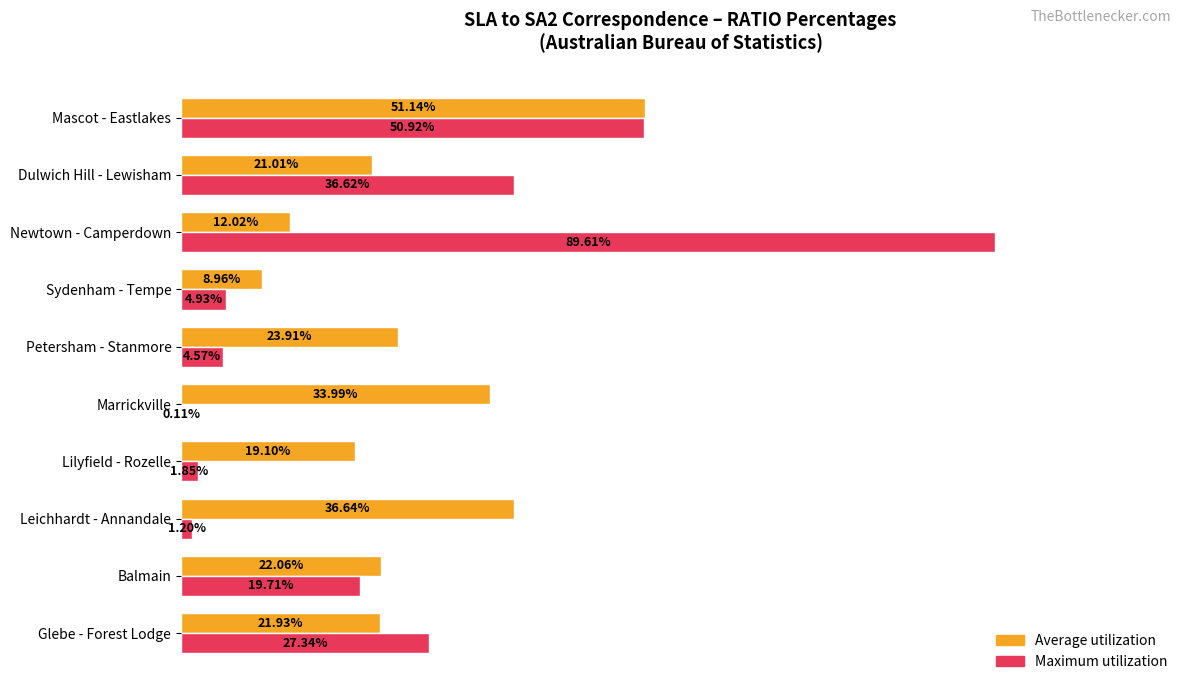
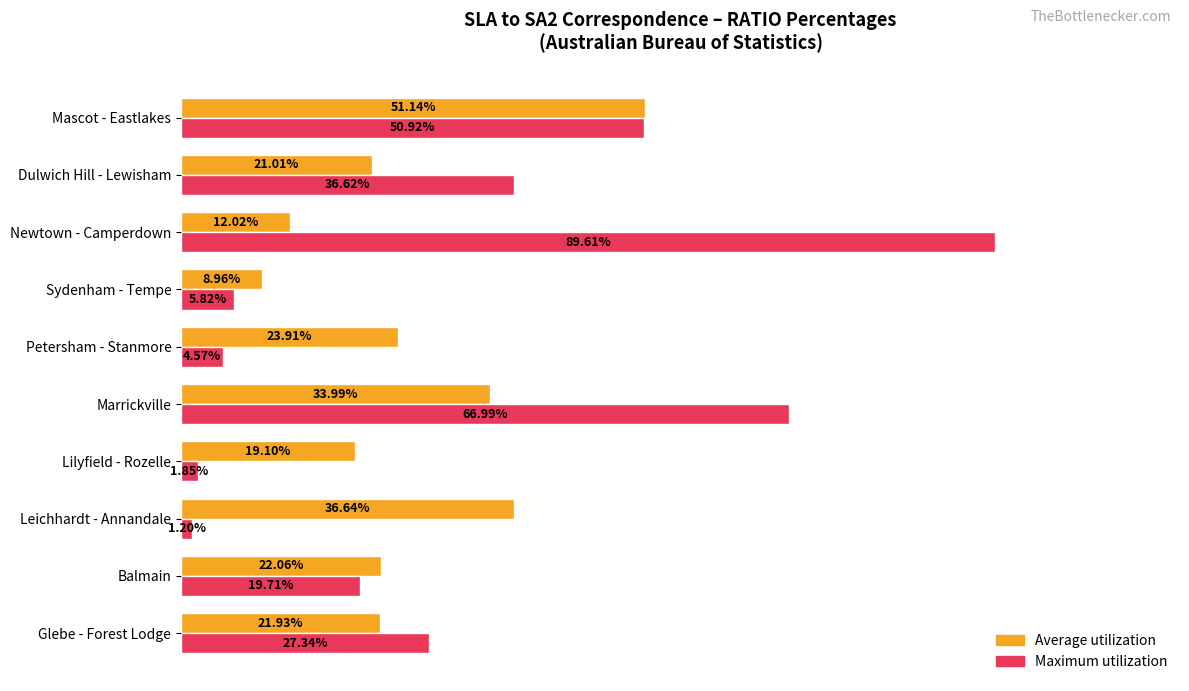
  {
    "Average utilization": {
      "Mascot - Eastlakes": "51.14%",
      "Dulwich Hill - Lewisham": "21.01%",
      "Newtown - Camperdown": "12.02%",
      "Sydenham - Tempe": "8.96%",
      "Petersham - Stanmore": "23.91%",
      "Marrickville": "33.99%",
      "Lilyfield - Rozelle": "19.10%",
      "Leichhardt - Annandale": "36.64%",
      "Balmain": "22.06%",
      "Glebe - Forest Lodge": "21.93%"
    },
    "Maximum utilization": {
      "Mascot - Eastlakes": "50.92%",
      "Dulwich Hill - Lewisham": "36.62%",
      "Newtown - Camperdown": "89.61%",
-     "Sydenham - Tempe": "4.93%",
+     "Sydenham - Tempe": "5.82%",
      "Petersham - Stanmore": "4.57%",
-     "Marrickville": "0.11%",
+     "Marrickville": "66.99%",
      "Lilyfield - Rozelle": "1.85%",
      "Leichhardt - Annandale": "1.20%",
      "Balmain": "19.71%",
      "Glebe - Forest Lodge": "27.34%"
    }
  }
